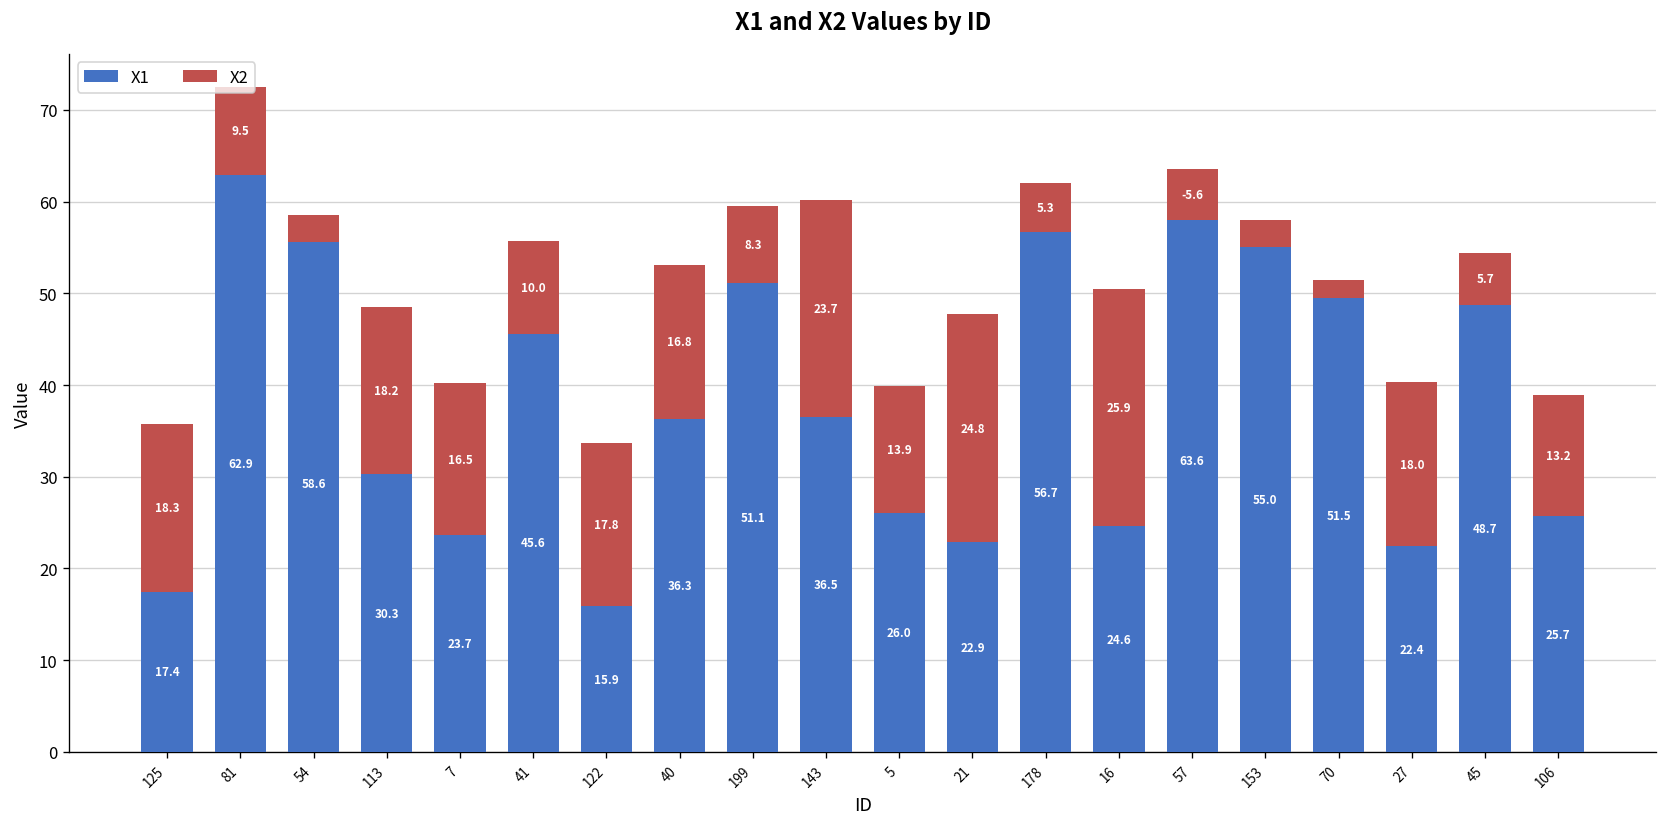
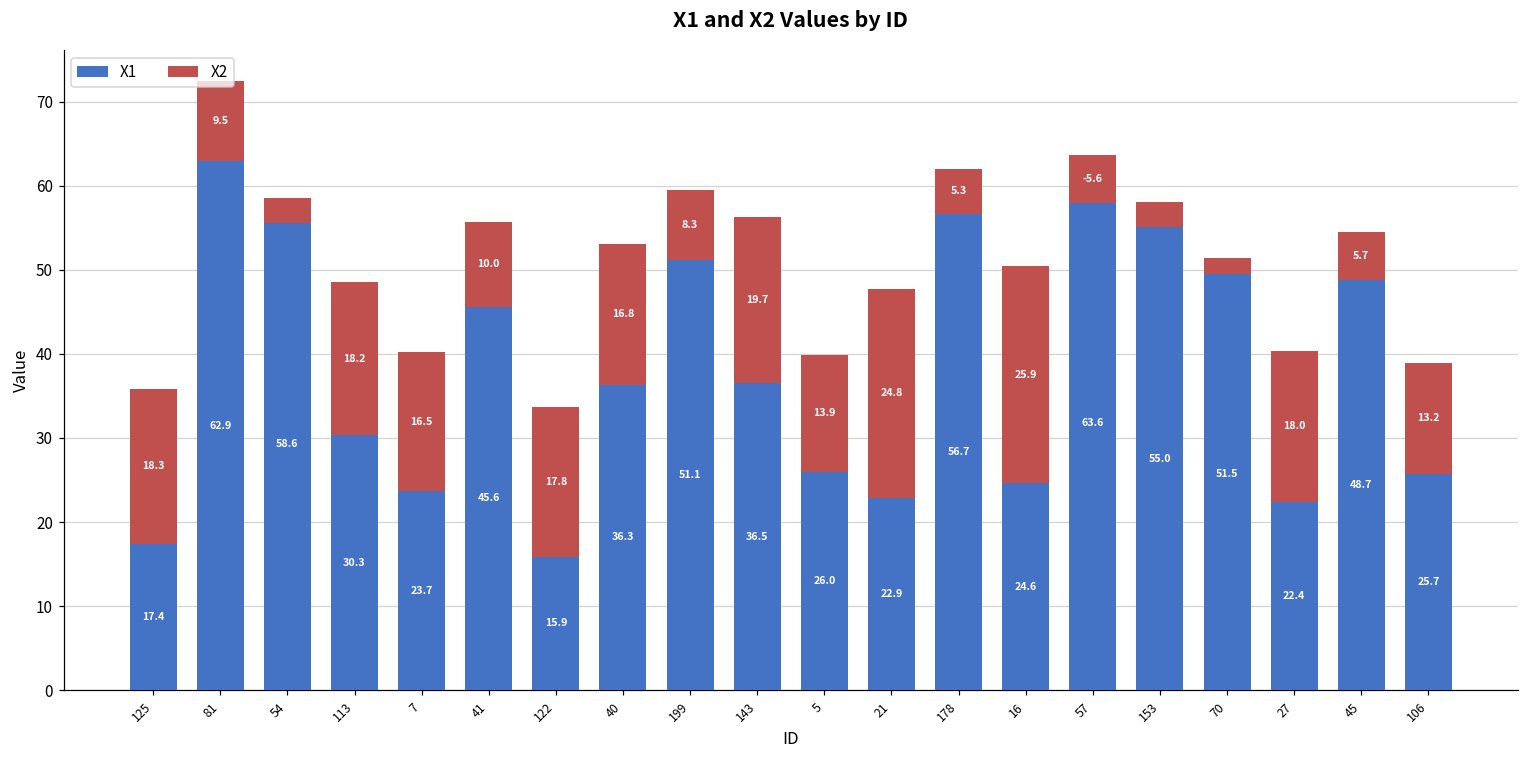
  {
    "X1": {
      "125": 17.4,
      "81": 62.9,
      "54": 58.6,
      "113": 30.3,
      "7": 23.7,
      "41": 45.6,
      "122": 15.9,
      "40": 36.3,
      "199": 51.1,
      "143": 36.5,
      "5": 26.0,
      "21": 22.9,
      "178": 56.7,
      "16": 24.6,
      "57": 63.6,
      "153": 55.0,
      "70": 51.5,
      "27": 22.4,
      "45": 48.7,
      "106": 25.7
    },
    "X2": {
      "125": 18.3,
      "113": 18.2,
      "7": 16.5,
      "41": 10.0,
      "122": 17.8,
      "40": 16.8,
      "199": 8.3,
-     "143": 23.7,
+     "143": 19.7,
      "5": 13.9,
      "21": 24.8,
      "178": 5.3,
      "16": 25.9,
      "27": 18.0,
      "45": 5.7,
      "106": 13.2
    }
  }
